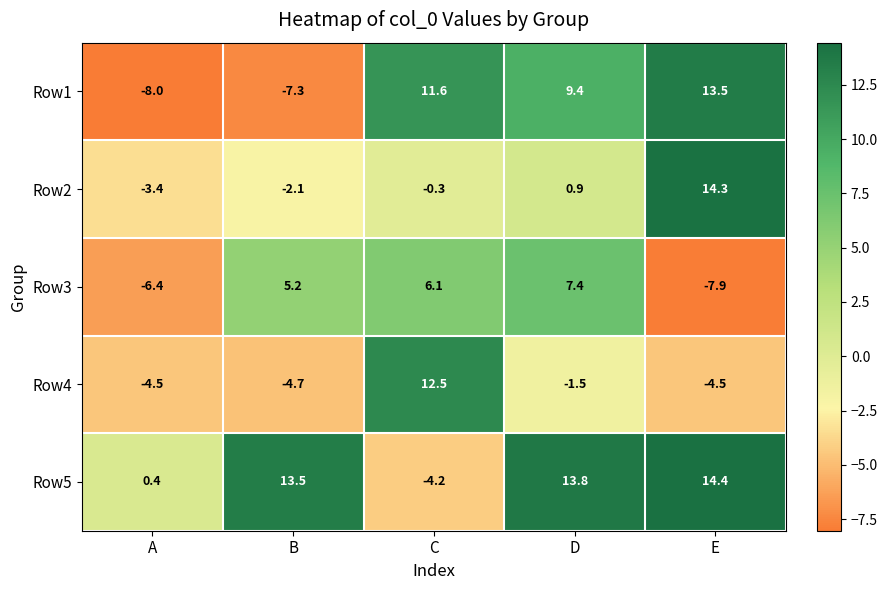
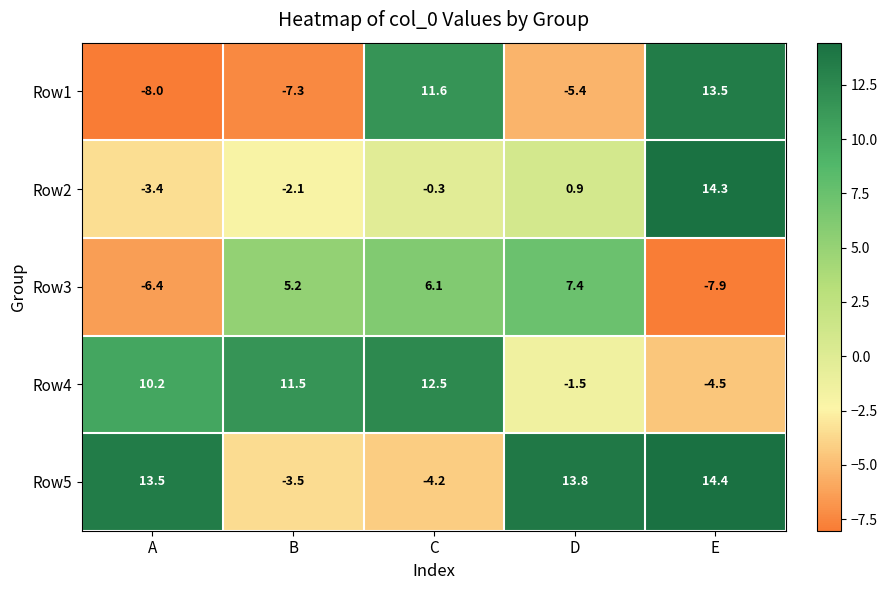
  {
    "Row1": {
      "A": -8.0,
      "B": -7.3,
      "C": 11.6,
-     "D": 9.4,
+     "D": -5.4,
      "E": 13.5
    },
    "Row2": {
      "A": -3.4,
      "B": -2.1,
      "C": -0.3,
      "D": 0.9,
      "E": 14.3
    },
    "Row3": {
      "A": -6.4,
      "B": 5.2,
      "C": 6.1,
      "D": 7.4,
      "E": -7.9
    },
    "Row4": {
-     "A": -4.5,
-     "B": -4.7,
+     "A": 10.2,
+     "B": 11.5,
      "C": 12.5,
      "D": -1.5,
      "E": -4.5
    },
    "Row5": {
-     "A": 0.4,
-     "B": 13.5,
+     "A": 13.5,
+     "B": -3.5,
      "C": -4.2,
      "D": 13.8,
      "E": 14.4
    }
  }
